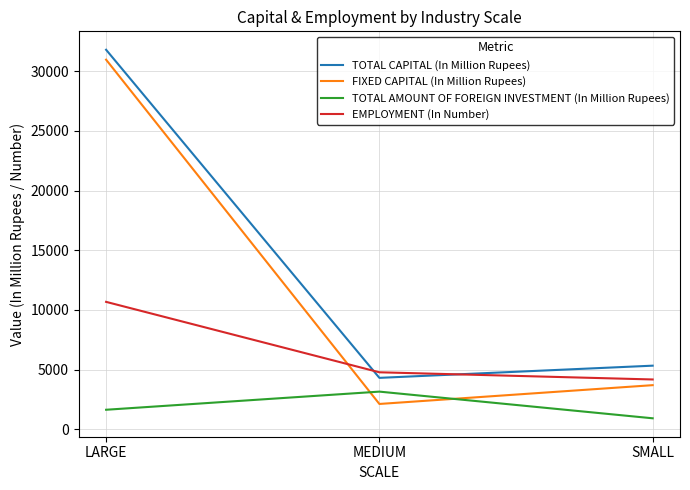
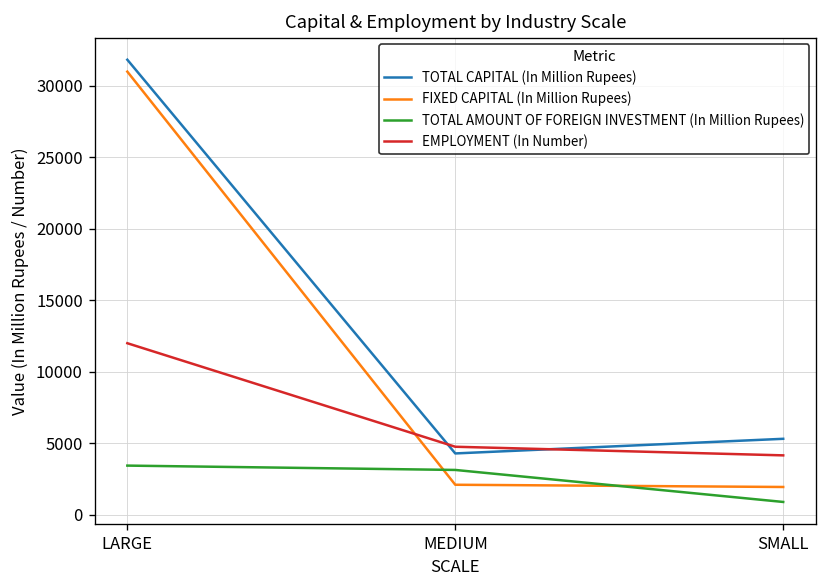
  {
    "TOTAL CAPITAL (In Million Rupees)": {
      "LARGE": 31800,
      "MEDIUM": 4300,
      "SMALL": 5300
    },
    "FIXED CAPITAL (In Million Rupees)": {
      "LARGE": 31000,
      "MEDIUM": 2100,
-     "SMALL": 3700
+     "SMALL": 2000
    },
    "TOTAL AMOUNT OF FOREIGN INVESTMENT (In Million Rupees)": {
-     "LARGE": 1600,
+     "LARGE": 3500,
      "MEDIUM": 3100,
      "SMALL": 900
    },
    "EMPLOYMENT (In Number)": {
-     "LARGE": 10700,
+     "LARGE": 12000,
      "MEDIUM": 4800,
      "SMALL": 4200
    }
  }
